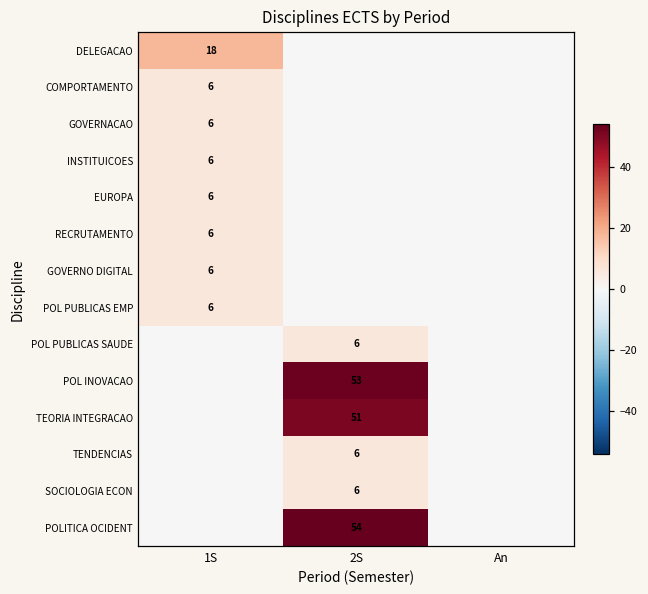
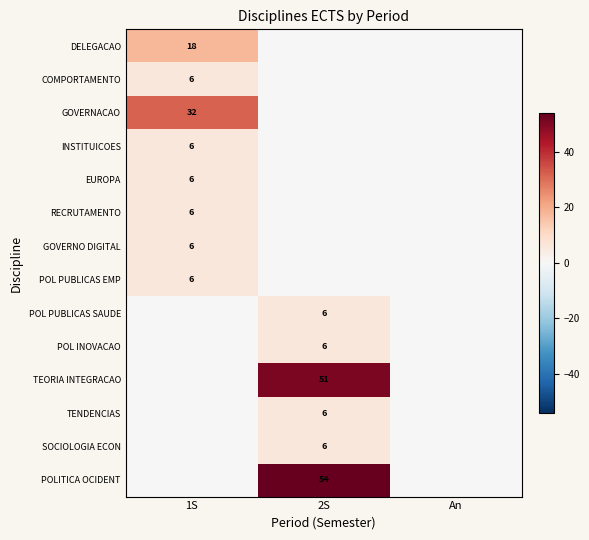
  {
    "DELEGACAO": {
      "1S": 18
    },
    "COMPORTAMENTO": {
      "1S": 6
    },
    "GOVERNACAO": {
-     "1S": 6
+     "1S": 32
    },
    "INSTITUICOES": {
      "1S": 6
    },
    "EUROPA": {
      "1S": 6
    },
    "RECRUTAMENTO": {
      "1S": 6
    },
    "GOVERNO DIGITAL": {
      "1S": 6
    },
    "POL PUBLICAS EMP": {
      "1S": 6
    },
    "POL PUBLICAS SAUDE": {
      "2S": 6
    },
    "POL INOVACAO": {
-     "2S": 53
+     "2S": 6
    },
    "TEORIA INTEGRACAO": {
      "2S": 51
    },
    "TENDENCIAS": {
      "2S": 6
    },
    "SOCIOLOGIA ECON": {
      "2S": 6
    },
    "POLITICA OCIDENT": {
      "2S": 54
    }
  }
